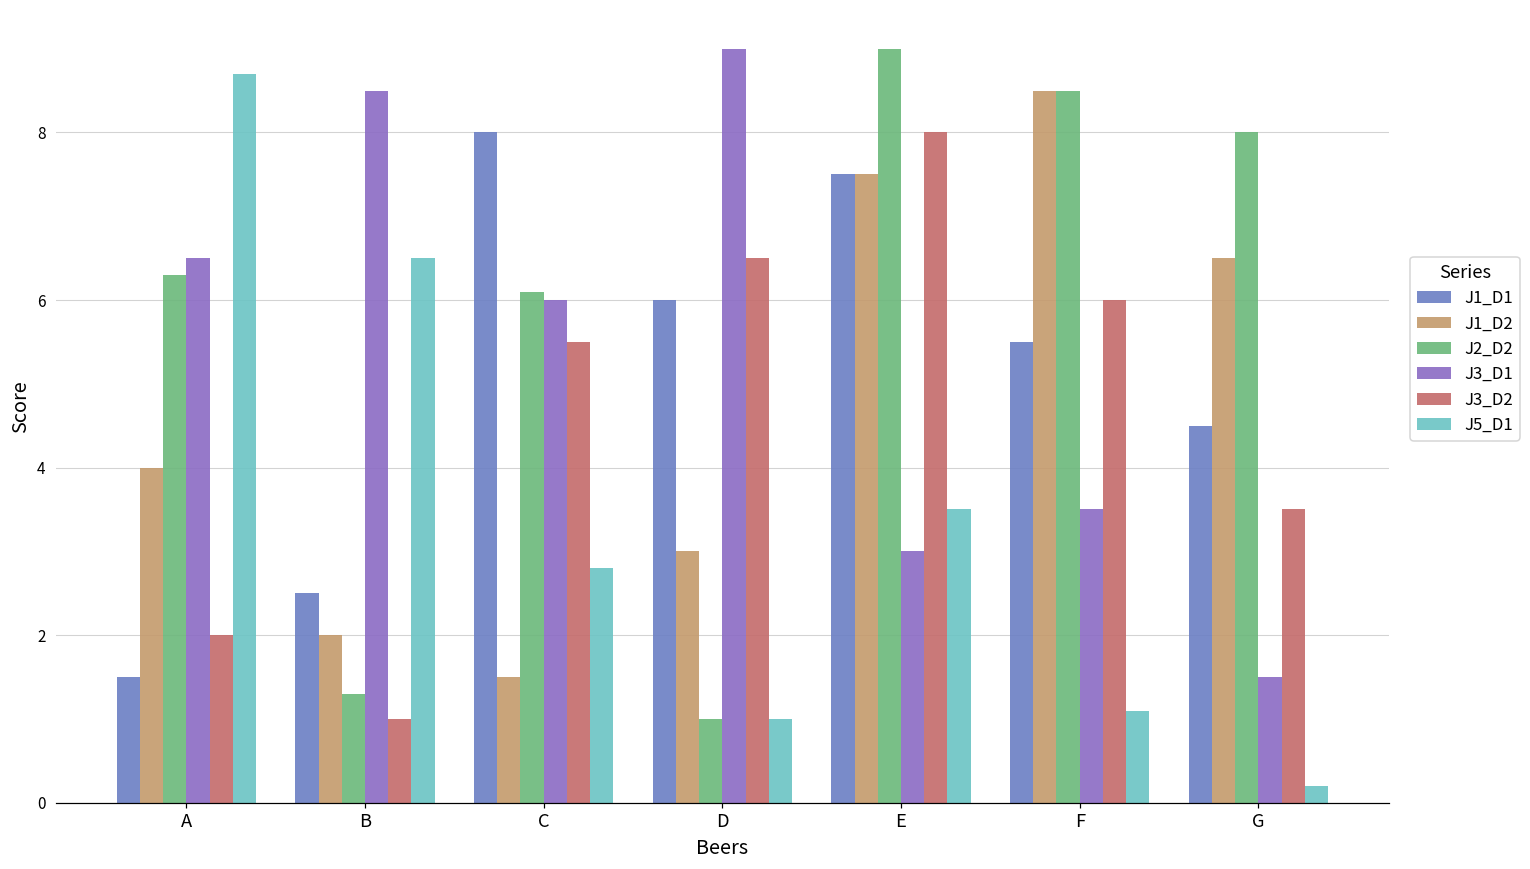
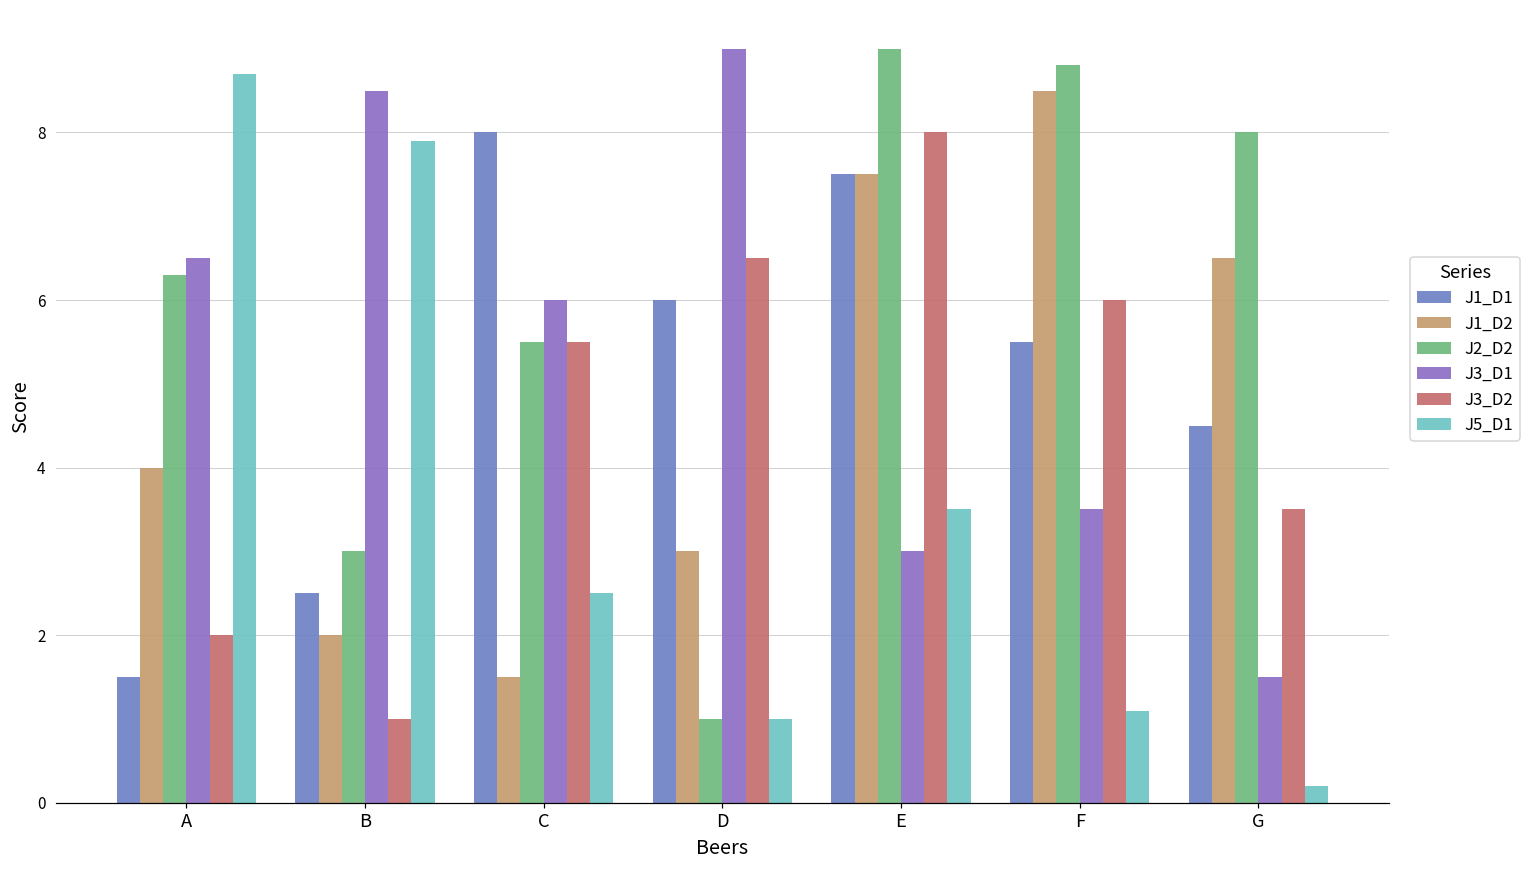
  {
    "J2_D2": {
      "A": 6.3,
-     "B": 1.3,
-     "C": 6.1,
+     "B": 3.0,
+     "C": 5.5,
      "D": 1.0,
      "E": 9.0,
-     "F": 8.5,
+     "F": 8.8,
      "G": 8.0
    },
    "J5_D1": {
      "A": 8.7,
-     "B": 6.5,
-     "C": 2.8,
+     "B": 7.9,
+     "C": 2.5,
      "D": 1.0,
      "E": 3.5,
      "F": 1.1,
      "G": 0.2
    }
  }
